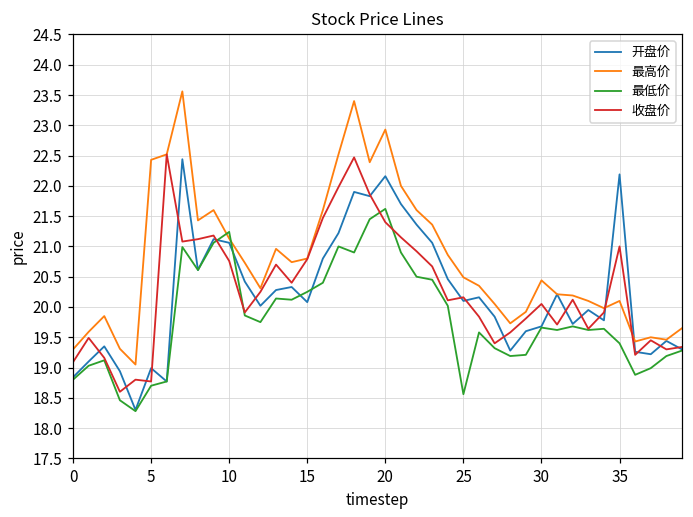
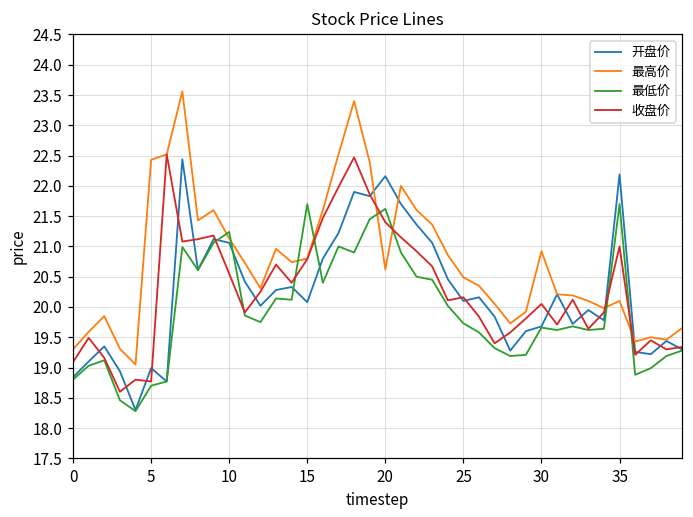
  {
    "开盘价": {
      "5": 19.0,
      "10": 21.1,
      "15": 20.1,
      "20": 22.2,
      "25": 20.1,
      "35": 22.2
    },
    "最高价": {
      "0": 19.3,
      "5": 22.4,
      "10": 21.1,
-     "20": 22.9,
+     "20": 20.6,
      "25": 20.5,
-     "30": 20.4,
+     "30": 20.9,
      "35": 20.1
    },
    "最低价": {
      "5": 18.7,
      "10": 21.2,
-     "15": 20.3,
+     "15": 21.7,
      "20": 21.6,
-     "25": 18.6,
-     "35": 19.4
+     "25": 19.7,
+     "35": 21.7
    },
    "收盘价": {
      "0": 19.1,
      "5": 18.8,
-     "10": 20.8,
+     "10": 20.6,
      "20": 21.4,
      "25": 20.2,
      "30": 20.1,
      "35": 21.0
    }
  }
